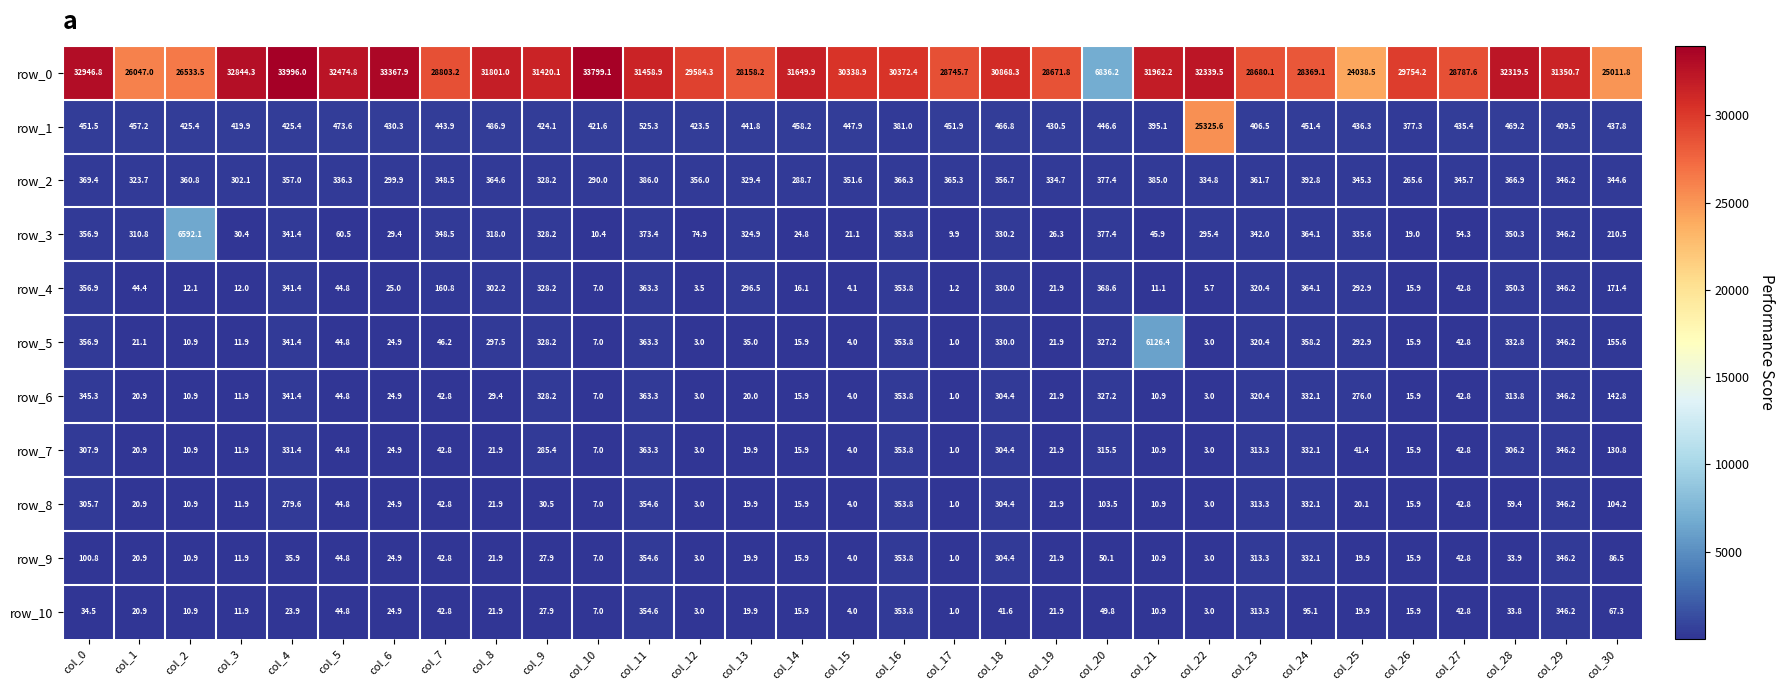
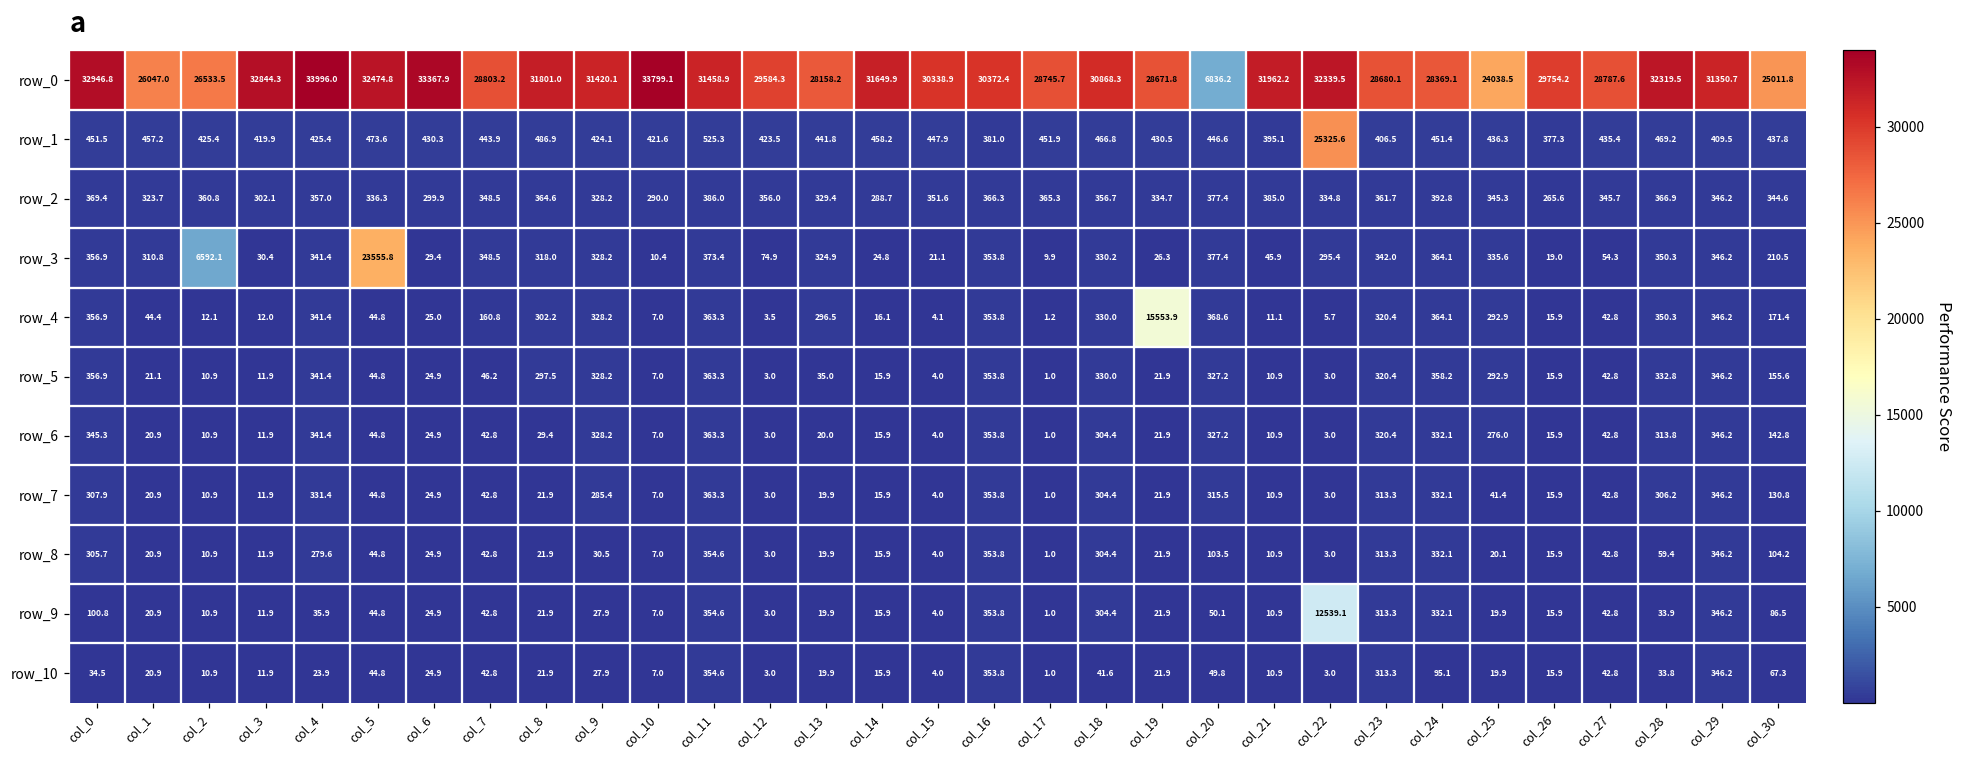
  {
    "row_3": {
      "col_0": 356.9,
      "col_1": 310.8,
      "col_2": 6592.1,
      "col_3": 30.4,
      "col_4": 341.4,
-     "col_5": 60.5,
+     "col_5": 23555.8,
      "col_6": 29.4,
      "col_7": 348.5,
      "col_8": 318.0,
      "col_9": 328.2,
      "col_10": 10.4,
      "col_11": 373.4,
      "col_12": 74.9,
      "col_13": 324.9,
      "col_14": 24.8,
      "col_15": 21.1,
      "col_16": 353.8,
      "col_17": 9.9,
      "col_18": 330.2,
      "col_19": 26.3,
      "col_20": 377.4,
      "col_21": 45.9,
      "col_22": 295.4,
      "col_23": 342.0,
      "col_24": 364.1,
      "col_25": 335.6,
      "col_26": 19.0,
      "col_27": 54.3,
      "col_28": 350.3,
      "col_29": 346.2,
      "col_30": 210.5
    },
    "row_4": {
      "col_0": 356.9,
      "col_1": 44.4,
      "col_2": 12.1,
      "col_3": 12.0,
      "col_4": 341.4,
      "col_5": 44.8,
      "col_6": 25.0,
      "col_7": 160.8,
      "col_8": 302.2,
      "col_9": 328.2,
      "col_10": 7.0,
      "col_11": 363.3,
      "col_12": 3.5,
      "col_13": 296.5,
      "col_14": 16.1,
      "col_15": 4.1,
      "col_16": 353.8,
      "col_17": 1.2,
      "col_18": 330.0,
-     "col_19": 21.9,
+     "col_19": 15553.9,
      "col_20": 368.6,
      "col_21": 11.1,
      "col_22": 5.7,
      "col_23": 320.4,
      "col_24": 364.1,
      "col_25": 292.9,
      "col_26": 15.9,
      "col_27": 42.8,
      "col_28": 350.3,
      "col_29": 346.2,
      "col_30": 171.4
    },
    "row_5": {
      "col_0": 356.9,
      "col_1": 21.1,
      "col_2": 10.9,
      "col_3": 11.9,
      "col_4": 341.4,
      "col_5": 44.8,
      "col_6": 24.9,
      "col_7": 46.2,
      "col_8": 297.5,
      "col_9": 328.2,
      "col_10": 7.0,
      "col_11": 363.3,
      "col_12": 3.0,
      "col_13": 35.0,
      "col_14": 15.9,
      "col_15": 4.0,
      "col_16": 353.8,
      "col_17": 1.0,
      "col_18": 330.0,
      "col_19": 21.9,
      "col_20": 327.2,
-     "col_21": 6126.4,
+     "col_21": 10.9,
      "col_22": 3.0,
      "col_23": 320.4,
      "col_24": 358.2,
      "col_25": 292.9,
      "col_26": 15.9,
      "col_27": 42.8,
      "col_28": 332.8,
      "col_29": 346.2,
      "col_30": 155.6
    },
    "row_9": {
      "col_0": 100.8,
      "col_1": 20.9,
      "col_2": 10.9,
      "col_3": 11.9,
      "col_4": 35.9,
      "col_5": 44.8,
      "col_6": 24.9,
      "col_7": 42.8,
      "col_8": 21.9,
      "col_9": 27.9,
      "col_10": 7.0,
      "col_11": 354.6,
      "col_12": 3.0,
      "col_13": 19.9,
      "col_14": 15.9,
      "col_15": 4.0,
      "col_16": 353.8,
      "col_17": 1.0,
      "col_18": 304.4,
      "col_19": 21.9,
      "col_20": 50.1,
      "col_21": 10.9,
-     "col_22": 3.0,
+     "col_22": 12539.1,
      "col_23": 313.3,
      "col_24": 332.1,
      "col_25": 19.9,
      "col_26": 15.9,
      "col_27": 42.8,
      "col_28": 33.9,
      "col_29": 346.2,
      "col_30": 86.5
    }
  }
